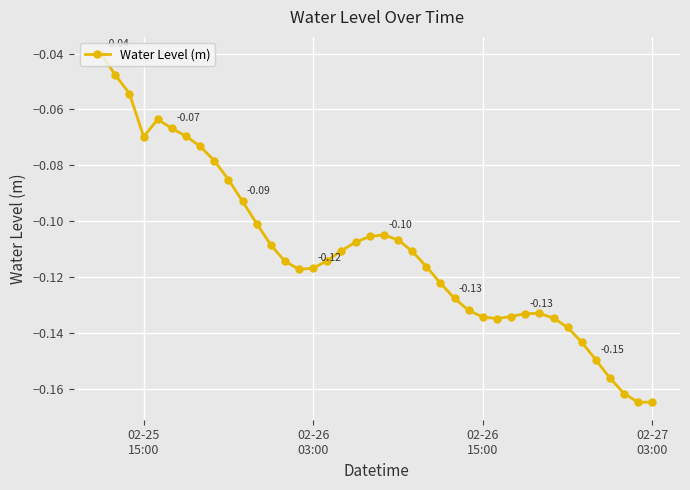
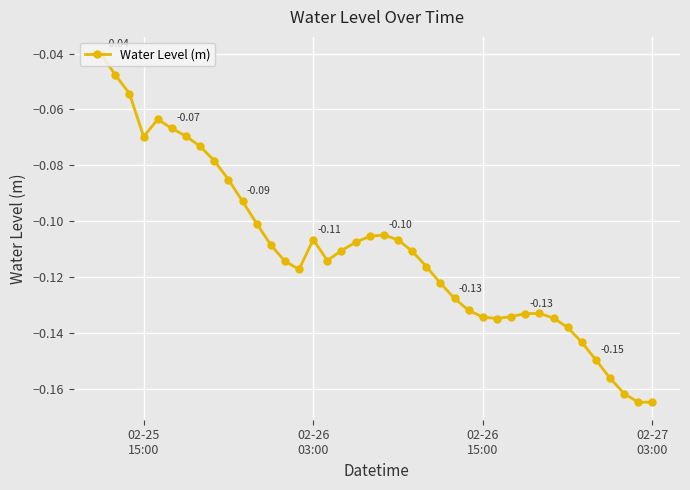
  {
-   "02-26 03:00": -0.12
+   "02-26 03:00": -0.11
  }
